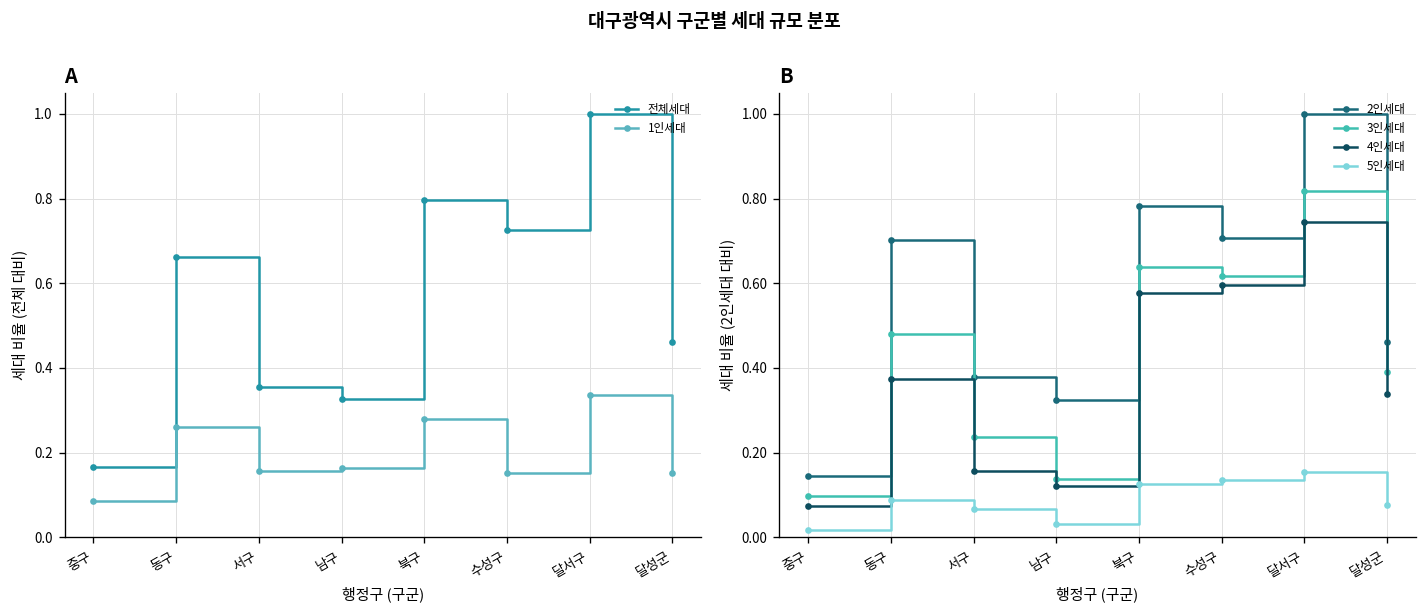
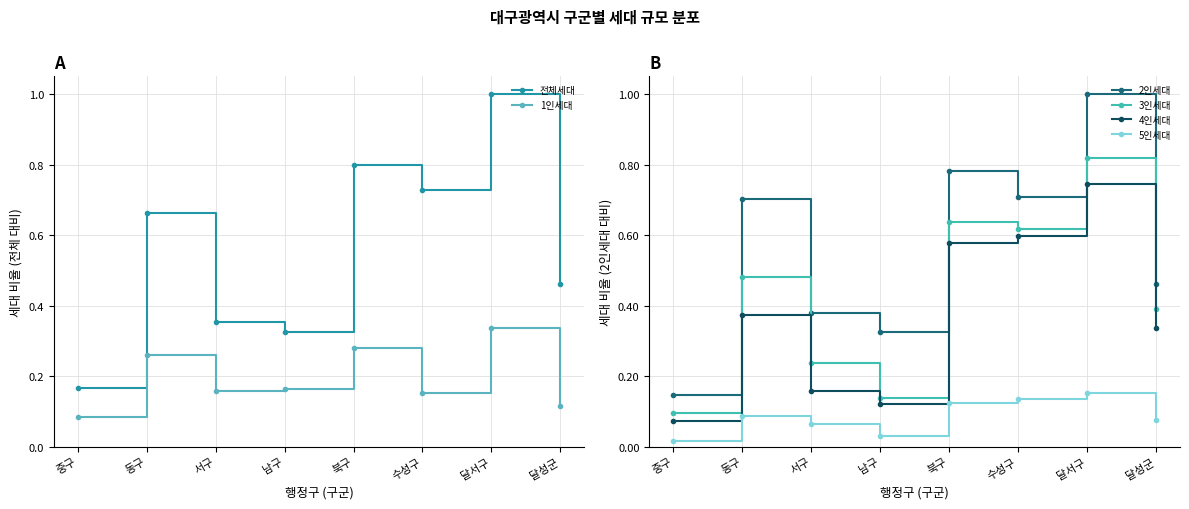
  {
    "A": {
      "전체세대": {
        "중구": 0.17,
        "동구": 0.66,
        "서구": 0.35,
        "남구": 0.33,
        "북구": 0.80,
        "수성구": 0.73,
        "달서구": 1.00,
        "달성군": 0.46
      },
      "1인세대": {
        "중구": 0.08,
        "동구": 0.26,
        "서구": 0.16,
        "남구": 0.16,
        "북구": 0.28,
        "수성구": 0.15,
        "달서구": 0.34,
-       "달성군": 0.15
+       "달성군": 0.12
      }
    },
    "B": {
      "3인세대": {
        "중구": 0.10,
        "동구": 0.48,
        "서구": 0.24,
        "남구": 0.14,
        "북구": 0.64,
        "수성구": 0.62,
        "달서구": 0.82,
        "달성군": 0.39
      },
      "5인세대": {
        "중구": 0.02,
        "동구": 0.09,
        "서구": 0.07,
        "남구": 0.03,
        "북구": 0.12,
        "수성구": 0.14,
        "달서구": 0.15,
        "달성군": 0.08
      }
    }
  }
